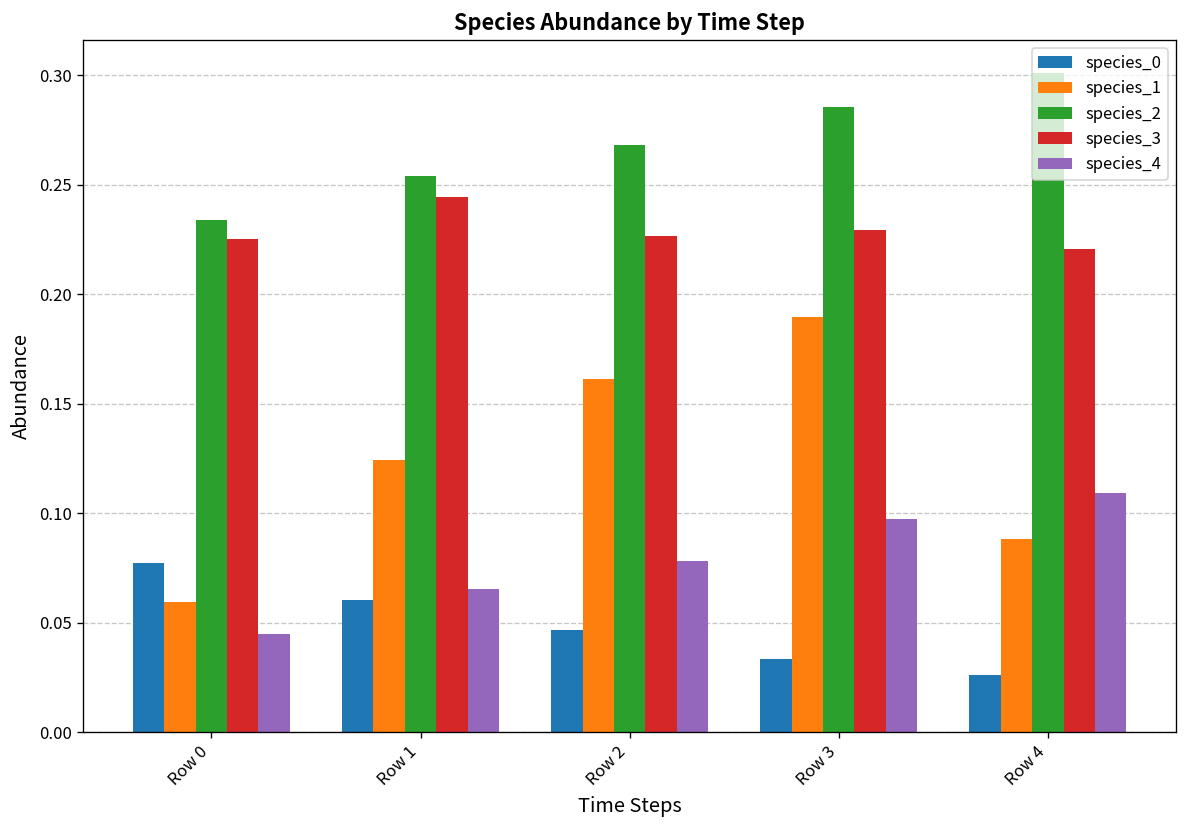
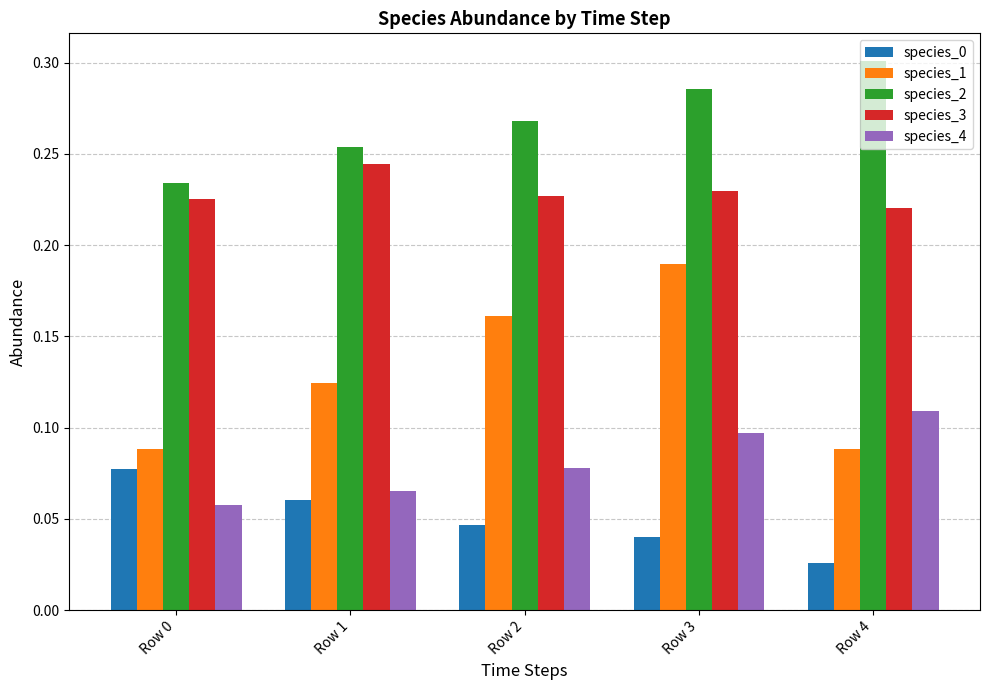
  {
    "species_0": {
      "Row 0": 0.077,
      "Row 1": 0.061,
      "Row 2": 0.047,
-     "Row 3": 0.033,
+     "Row 3": 0.040,
      "Row 4": 0.026
    },
    "species_1": {
-     "Row 0": 0.059,
+     "Row 0": 0.088,
      "Row 1": 0.124,
      "Row 2": 0.161,
      "Row 3": 0.190,
      "Row 4": 0.088
    },
    "species_2": {
      "Row 0": 0.234,
      "Row 1": 0.254,
      "Row 2": 0.268,
      "Row 3": 0.286
    },
    "species_3": {
      "Row 0": 0.225,
      "Row 1": 0.244,
      "Row 2": 0.227,
      "Row 3": 0.229,
      "Row 4": 0.221
    },
    "species_4": {
-     "Row 0": 0.045,
+     "Row 0": 0.057,
      "Row 1": 0.065,
      "Row 2": 0.078,
      "Row 3": 0.097,
      "Row 4": 0.109
    }
  }
